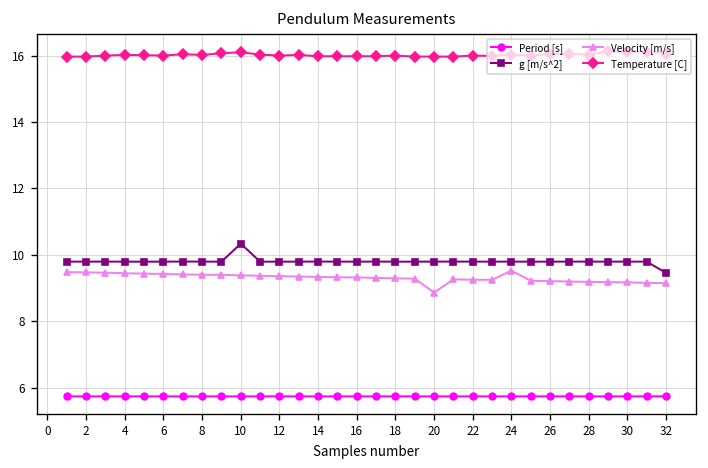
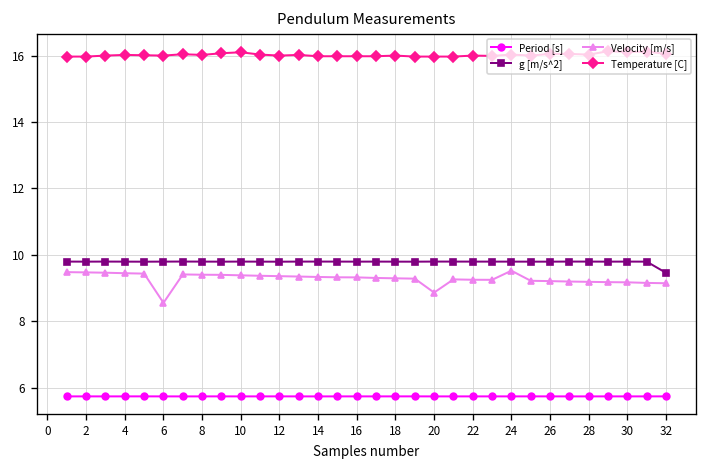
  {
    "Period [s]": {
      "2": 5.7,
      "4": 5.7,
      "6": 5.7,
      "8": 5.7,
      "10": 5.7,
      "12": 5.7,
      "14": 5.7,
      "16": 5.7,
      "18": 5.7,
      "20": 5.7,
      "22": 5.7,
      "24": 5.7,
      "26": 5.7,
      "28": 5.7,
      "30": 5.7,
      "32": 5.7
    },
    "g [m/s^2]": {
      "2": 9.8,
      "4": 9.8,
      "6": 9.8,
      "8": 9.8,
-     "10": 10.3,
+     "10": 9.8,
      "12": 9.8,
      "14": 9.8,
      "16": 9.8,
      "18": 9.8,
      "20": 9.8,
      "22": 9.8,
      "24": 9.8,
      "26": 9.8,
      "28": 9.8,
      "30": 9.8,
      "32": 9.5
    },
    "Velocity [m/s]": {
      "2": 9.5,
      "4": 9.5,
-     "6": 9.4,
+     "6": 8.6,
      "8": 9.4,
      "10": 9.4,
      "12": 9.4,
      "14": 9.3,
      "16": 9.3,
      "18": 9.3,
      "20": 8.9,
      "22": 9.3,
      "24": 9.5,
      "26": 9.2,
      "28": 9.2,
      "30": 9.2,
      "32": 9.1
    },
    "Temperature [C]": {
      "2": 16.0,
      "4": 16.0,
      "6": 16.0,
      "8": 16.0,
      "10": 16.1,
      "12": 16.0,
      "14": 16.0,
      "16": 16.0,
      "18": 16.0,
      "20": 16.0,
      "22": 16.0
    }
  }
